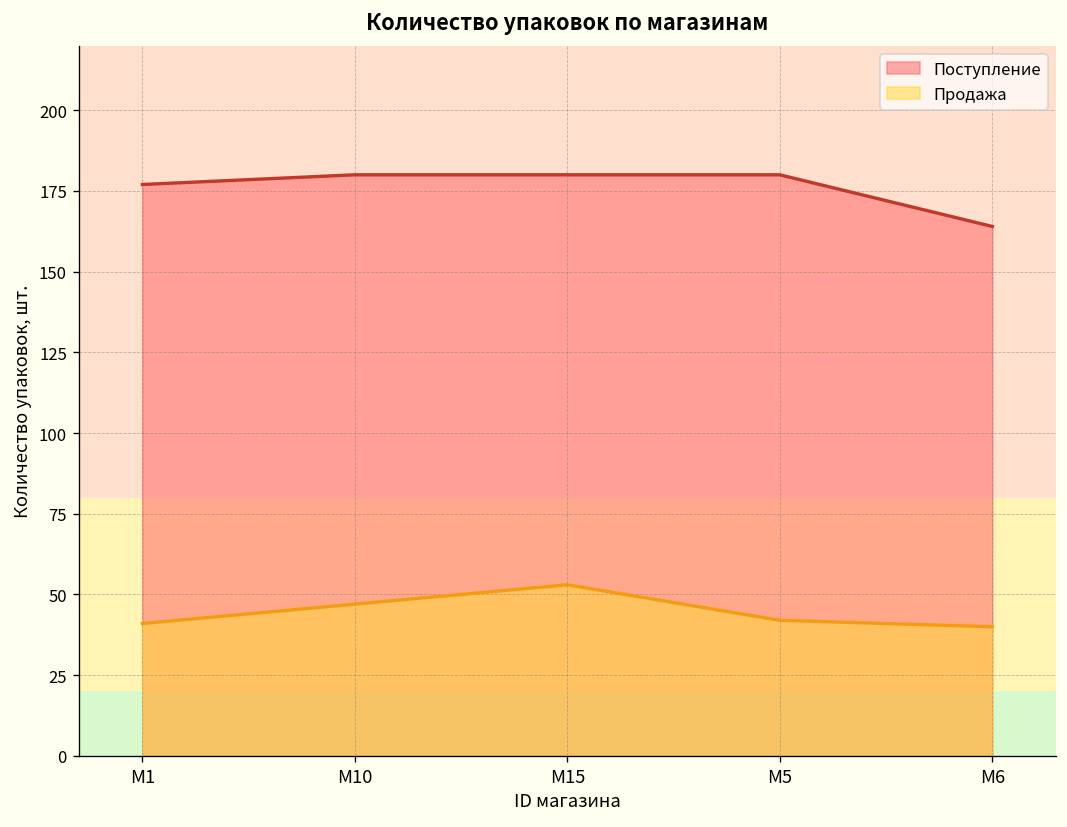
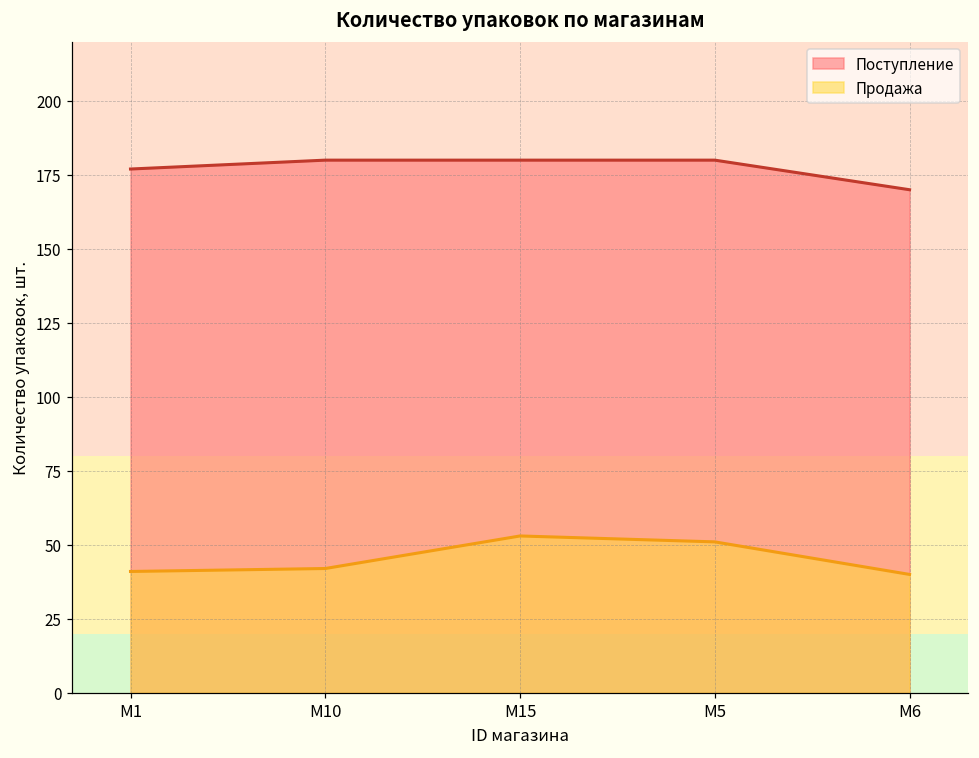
  {
    "Поступление": {
      "M1": 177,
      "M10": 180,
      "M15": 180,
      "M5": 180,
-     "M6": 164
+     "M6": 170
    },
    "Продажа": {
      "M1": 41,
-     "M10": 47,
+     "M10": 42,
      "M15": 53,
-     "M5": 42,
+     "M5": 51,
      "M6": 40
    }
  }
